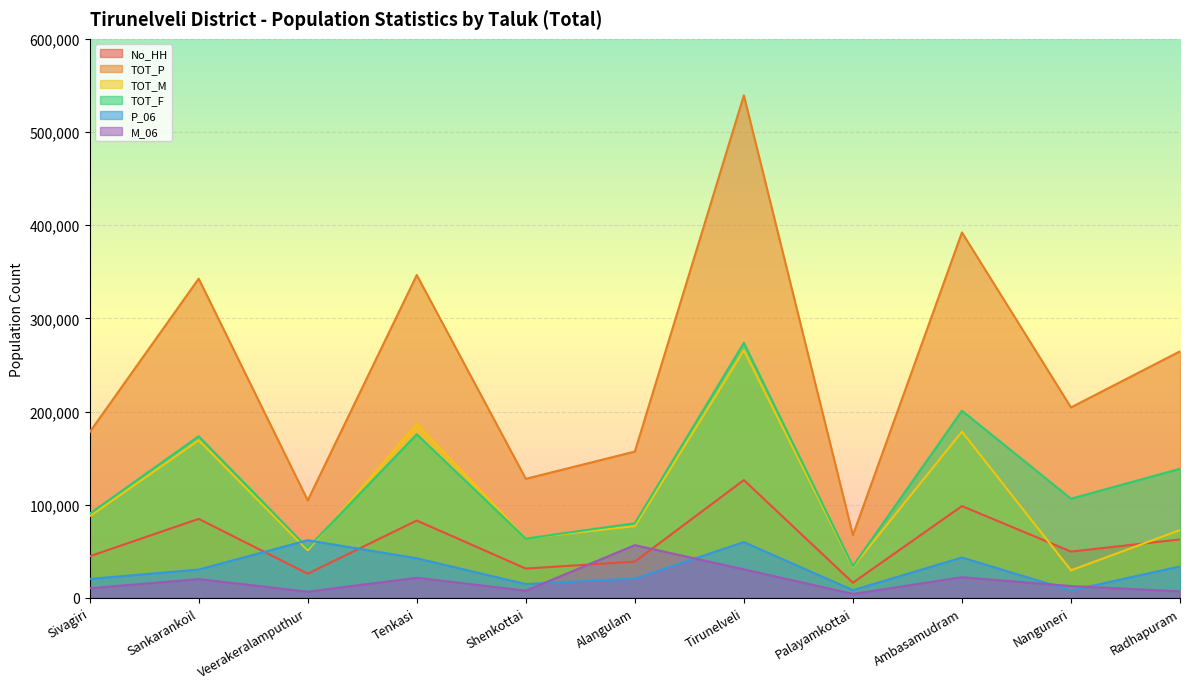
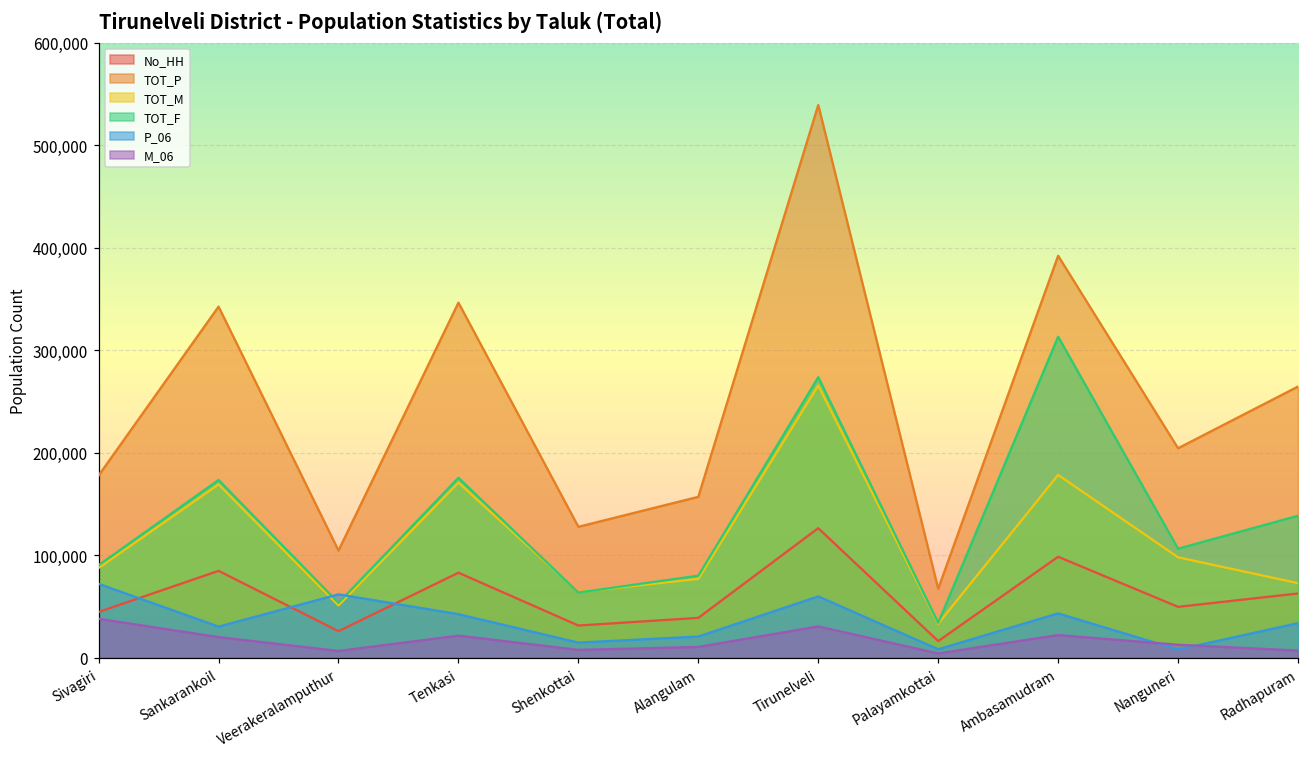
  {
    "TOT_M": {
      "Sivagiri": "90,000",
      "Sankarankoil": "170,000",
-     "Tenkasi": "190,000",
+     "Tenkasi": "170,000",
      "Alangulam": "80,000",
      "Tirunelveli": "270,000",
      "Ambasamudram": "180,000",
-     "Nanguneri": "30,000",
+     "Nanguneri": "100,000",
      "Radhapuram": "70,000"
    },
    "TOT_F": {
      "Sivagiri": "90,000",
      "Sankarankoil": "170,000",
      "Tenkasi": "180,000",
      "Alangulam": "80,000",
      "Tirunelveli": "270,000",
-     "Ambasamudram": "200,000",
+     "Ambasamudram": "310,000",
      "Nanguneri": "110,000",
      "Radhapuram": "140,000"
    },
    "P_06": {
-     "Sivagiri": "20,000",
+     "Sivagiri": "70,000",
      "Sankarankoil": "30,000",
      "Veerakeralamputhur": "60,000",
      "Tenkasi": "40,000",
      "Shenkottai": "10,000",
      "Alangulam": "20,000",
      "Tirunelveli": "60,000",
      "Palayamkottai": "10,000",
      "Ambasamudram": "40,000",
      "Nanguneri": "10,000",
      "Radhapuram": "30,000"
    },
    "M_06": {
-     "Sivagiri": "10,000",
+     "Sivagiri": "40,000",
      "Sankarankoil": "20,000",
      "Veerakeralamputhur": "10,000",
      "Tenkasi": "20,000",
      "Shenkottai": "10,000",
-     "Alangulam": "60,000",
+     "Alangulam": "10,000",
      "Tirunelveli": "30,000",
      "Palayamkottai": "0",
      "Ambasamudram": "20,000",
      "Nanguneri": "10,000",
      "Radhapuram": "10,000"
    }
  }
